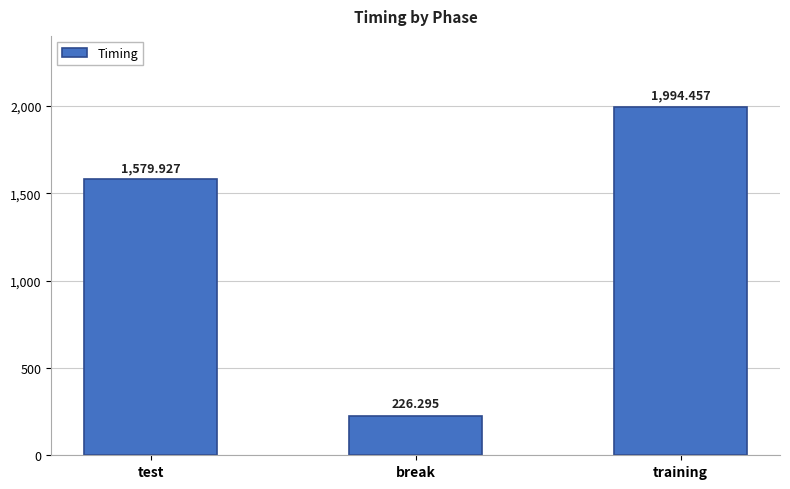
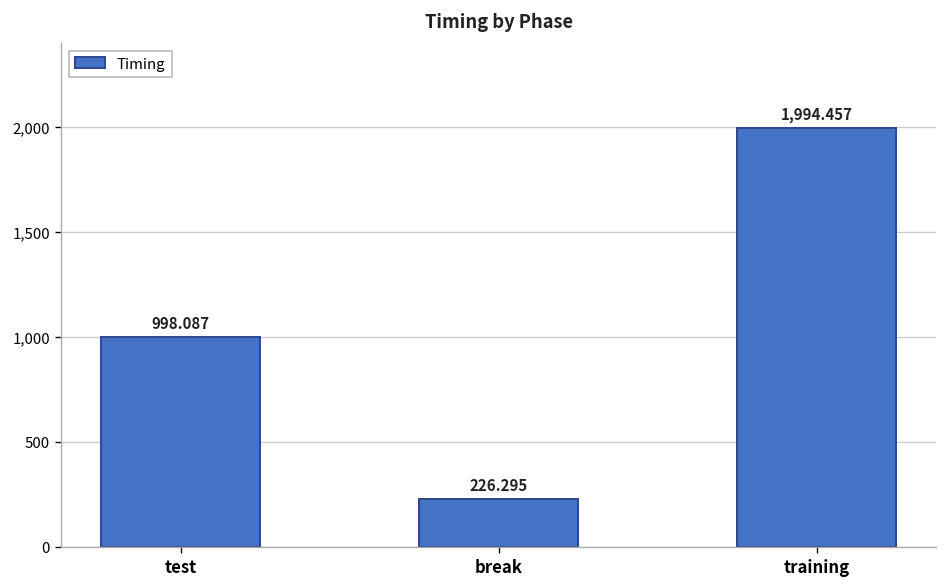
  {
-   "test": "1,579.927",
+   "test": "998.087",
    "break": "226.295",
    "training": "1,994.457"
  }
